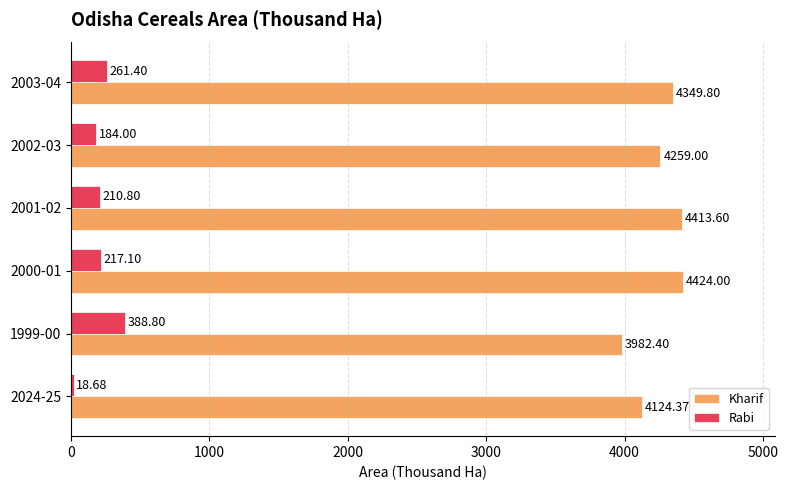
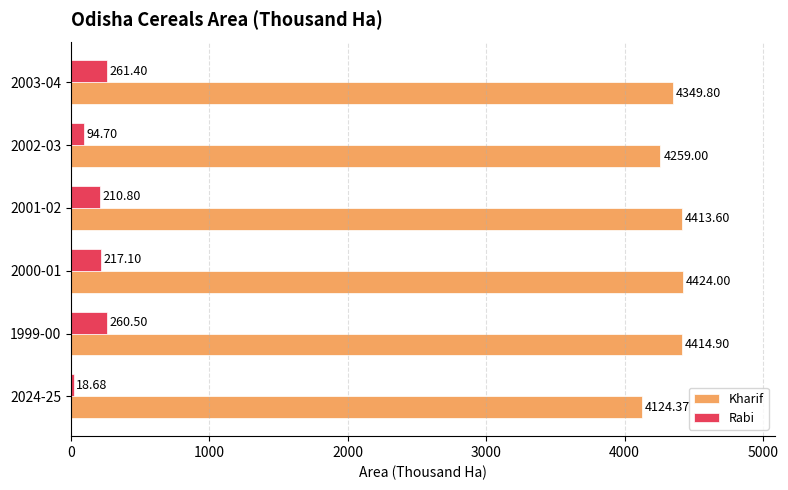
  {
    "Kharif": {
      "2003-04": 4349.80,
      "2002-03": 4259.00,
      "2001-02": 4413.60,
      "2000-01": 4424.00,
-     "1999-00": 3982.40
+     "1999-00": 4414.90
    },
    "Rabi": {
      "2003-04": 261.40,
-     "2002-03": 184.00,
+     "2002-03": 94.70,
      "2001-02": 210.80,
      "2000-01": 217.10,
-     "1999-00": 388.80,
+     "1999-00": 260.50,
      "2024-25": 18.68
    }
  }
